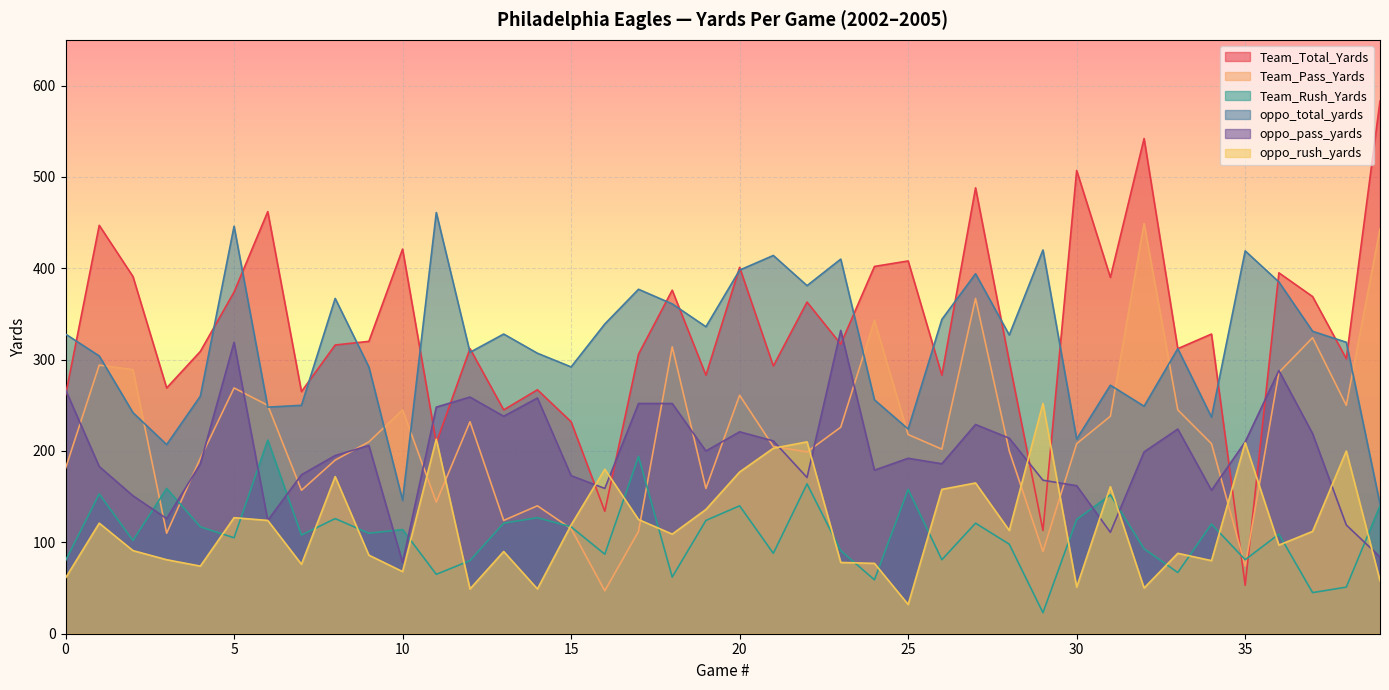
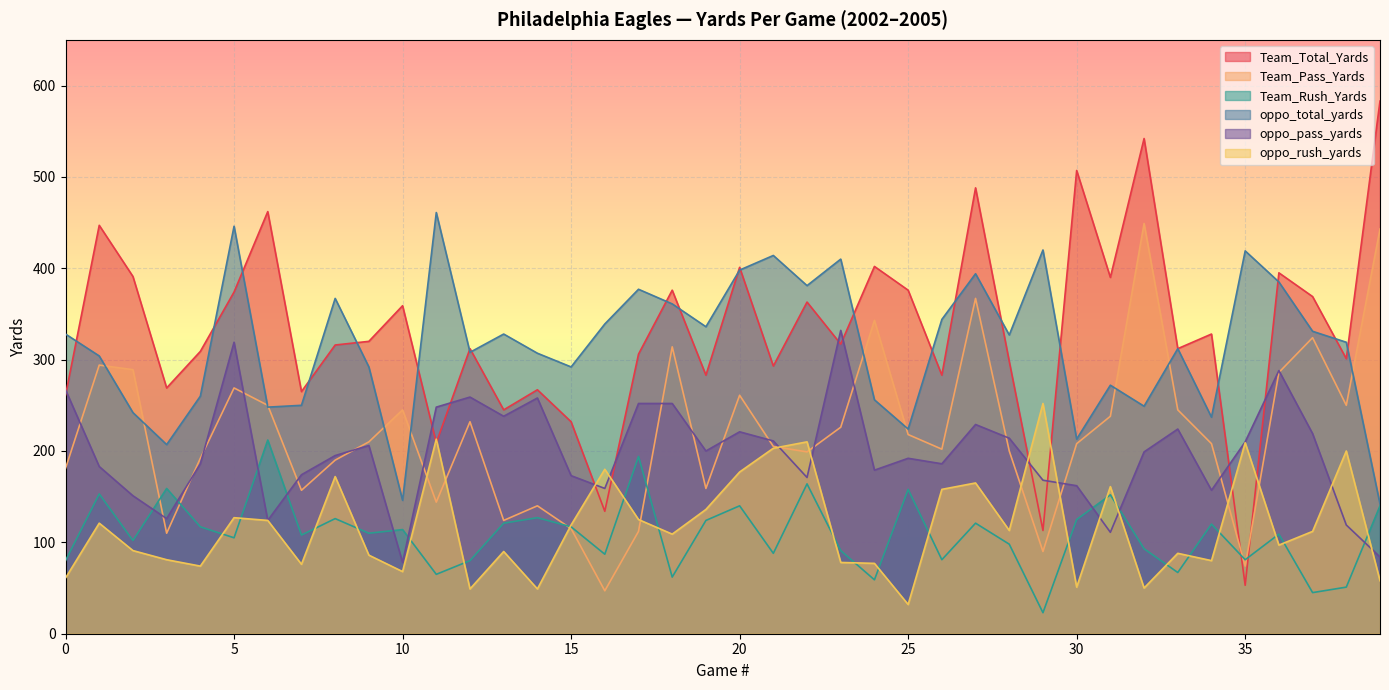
  {
    "Team_Total_Yards": {
      "0": 260,
      "5": 370,
-     "10": 420,
+     "10": 360,
      "15": 230,
      "20": 400,
-     "25": 410,
+     "25": 380,
      "30": 510,
      "35": 50
    }
  }
